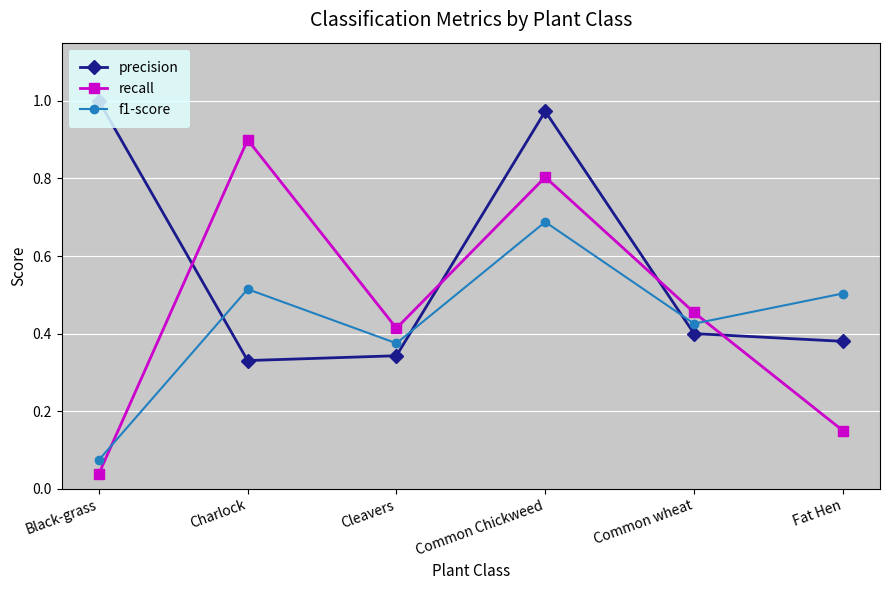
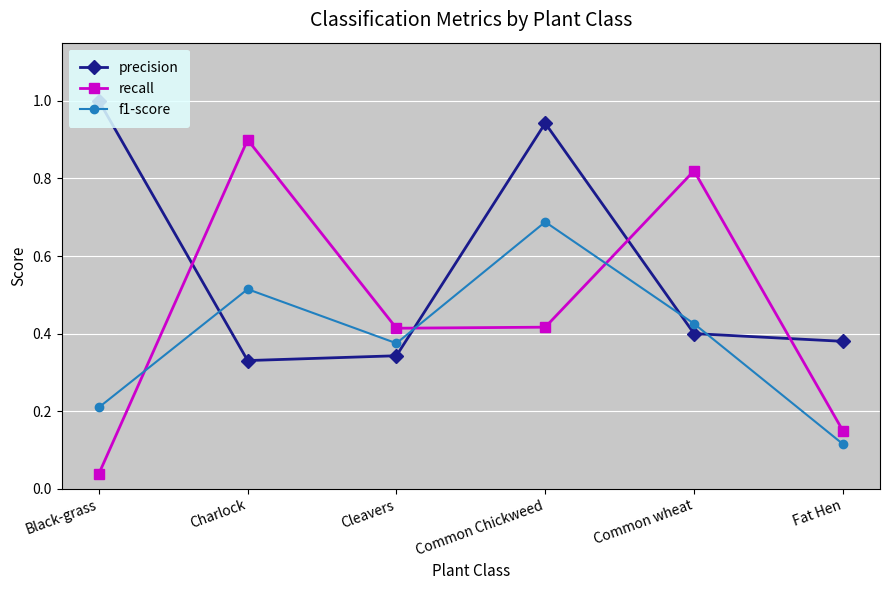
  {
    "precision": {
      "Charlock": 0.33,
      "Cleavers": 0.34,
-     "Common Chickweed": 0.97,
+     "Common Chickweed": 0.94,
      "Common wheat": 0.40,
      "Fat Hen": 0.38
    },
    "recall": {
      "Black-grass": 0.04,
      "Charlock": 0.90,
      "Cleavers": 0.41,
-     "Common Chickweed": 0.80,
-     "Common wheat": 0.45,
+     "Common Chickweed": 0.42,
+     "Common wheat": 0.82,
      "Fat Hen": 0.15
    },
    "f1-score": {
-     "Black-grass": 0.07,
+     "Black-grass": 0.21,
      "Charlock": 0.51,
      "Cleavers": 0.38,
      "Common Chickweed": 0.69,
      "Common wheat": 0.43,
-     "Fat Hen": 0.50
+     "Fat Hen": 0.12
    }
  }
